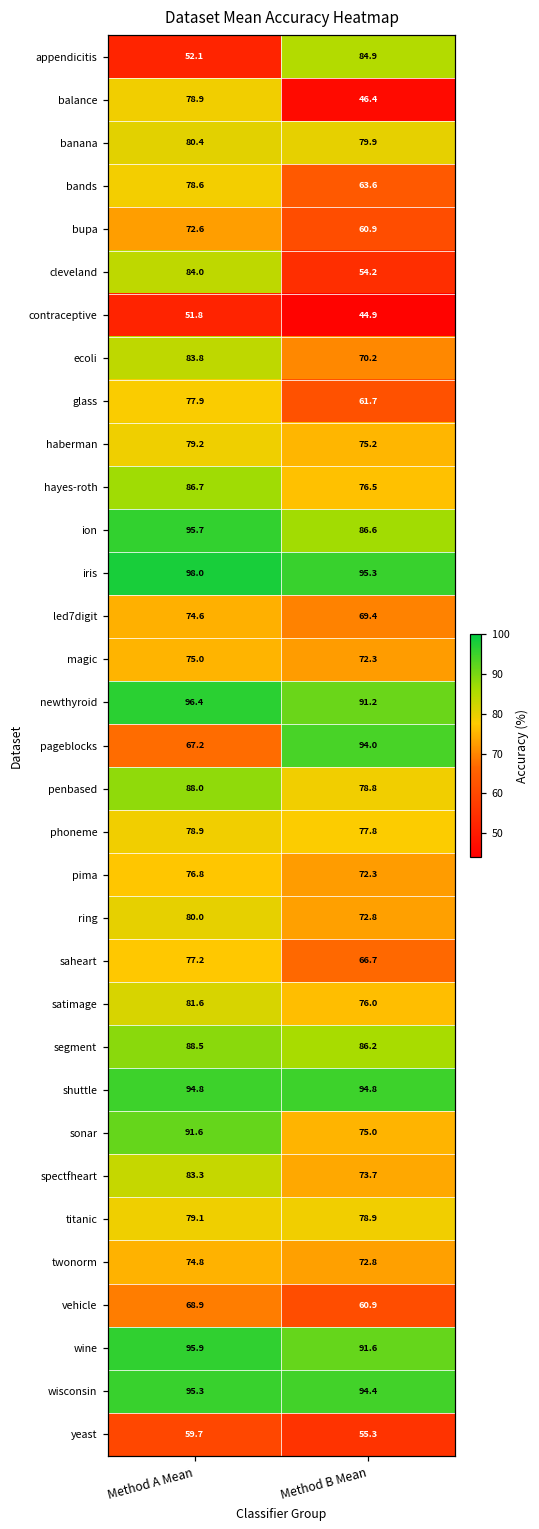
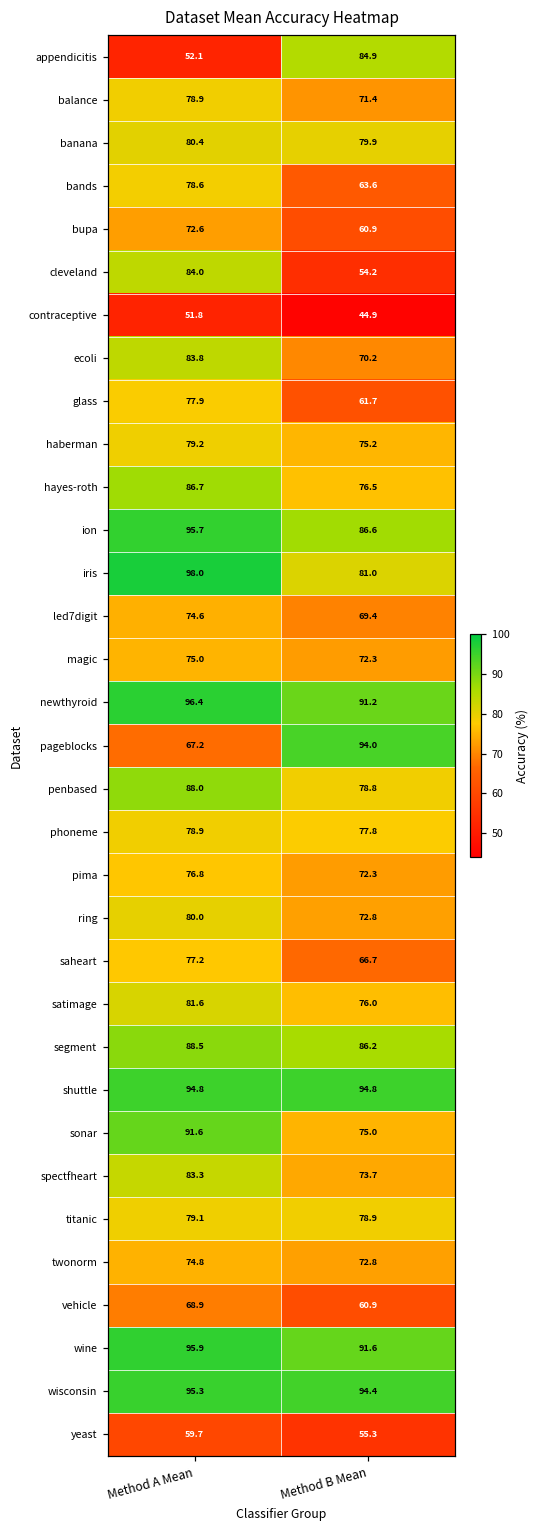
  {
    "appendicitis": {
      "Method A Mean": 52.1,
      "Method B Mean": 84.9
    },
    "balance": {
      "Method A Mean": 78.9,
-     "Method B Mean": 46.4
+     "Method B Mean": 71.4
    },
    "banana": {
      "Method A Mean": 80.4,
      "Method B Mean": 79.9
    },
    "bands": {
      "Method A Mean": 78.6,
      "Method B Mean": 63.6
    },
    "bupa": {
      "Method A Mean": 72.6,
      "Method B Mean": 60.9
    },
    "cleveland": {
      "Method A Mean": 84.0,
      "Method B Mean": 54.2
    },
    "contraceptive": {
      "Method A Mean": 51.8,
      "Method B Mean": 44.9
    },
    "ecoli": {
      "Method A Mean": 83.8,
      "Method B Mean": 70.2
    },
    "glass": {
      "Method A Mean": 77.9,
      "Method B Mean": 61.7
    },
    "haberman": {
      "Method A Mean": 79.2,
      "Method B Mean": 75.2
    },
    "hayes-roth": {
      "Method A Mean": 86.7,
      "Method B Mean": 76.5
    },
    "ion": {
      "Method A Mean": 95.7,
      "Method B Mean": 86.6
    },
    "iris": {
      "Method A Mean": 98.0,
-     "Method B Mean": 95.3
+     "Method B Mean": 81.0
    },
    "led7digit": {
      "Method A Mean": 74.6,
      "Method B Mean": 69.4
    },
    "magic": {
      "Method A Mean": 75.0,
      "Method B Mean": 72.3
    },
    "newthyroid": {
      "Method A Mean": 96.4,
      "Method B Mean": 91.2
    },
    "pageblocks": {
      "Method A Mean": 67.2,
      "Method B Mean": 94.0
    },
    "penbased": {
      "Method A Mean": 88.0,
      "Method B Mean": 78.8
    },
    "phoneme": {
      "Method A Mean": 78.9,
      "Method B Mean": 77.8
    },
    "pima": {
      "Method A Mean": 76.8,
      "Method B Mean": 72.3
    },
    "ring": {
      "Method A Mean": 80.0,
      "Method B Mean": 72.8
    },
    "saheart": {
      "Method A Mean": 77.2,
      "Method B Mean": 66.7
    },
    "satimage": {
      "Method A Mean": 81.6,
      "Method B Mean": 76.0
    },
    "segment": {
      "Method A Mean": 88.5,
      "Method B Mean": 86.2
    },
    "shuttle": {
      "Method A Mean": 94.8,
      "Method B Mean": 94.8
    },
    "sonar": {
      "Method A Mean": 91.6,
      "Method B Mean": 75.0
    },
    "spectfheart": {
      "Method A Mean": 83.3,
      "Method B Mean": 73.7
    },
    "titanic": {
      "Method A Mean": 79.1,
      "Method B Mean": 78.9
    },
    "twonorm": {
      "Method A Mean": 74.8,
      "Method B Mean": 72.8
    },
    "vehicle": {
      "Method A Mean": 68.9,
      "Method B Mean": 60.9
    },
    "wine": {
      "Method A Mean": 95.9,
      "Method B Mean": 91.6
    },
    "wisconsin": {
      "Method A Mean": 95.3,
      "Method B Mean": 94.4
    },
    "yeast": {
      "Method A Mean": 59.7,
      "Method B Mean": 55.3
    }
  }
